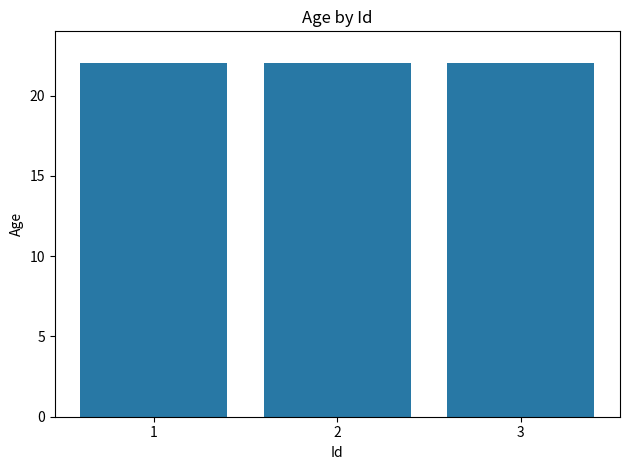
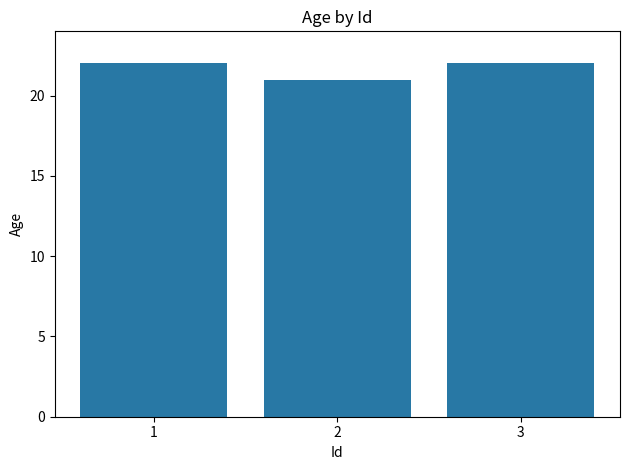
  {
    "1": 22,
-   "2": 22,
+   "2": 21,
    "3": 22
  }
